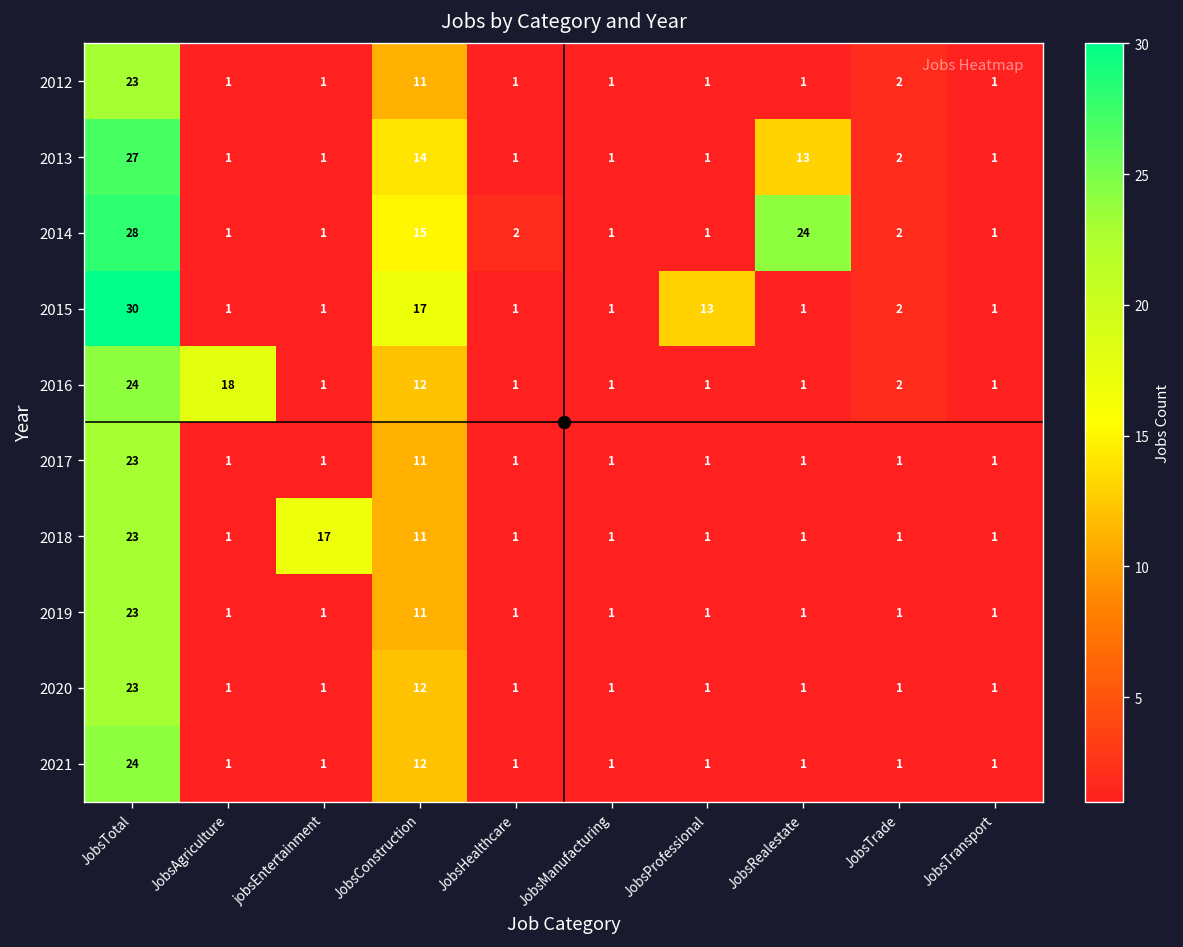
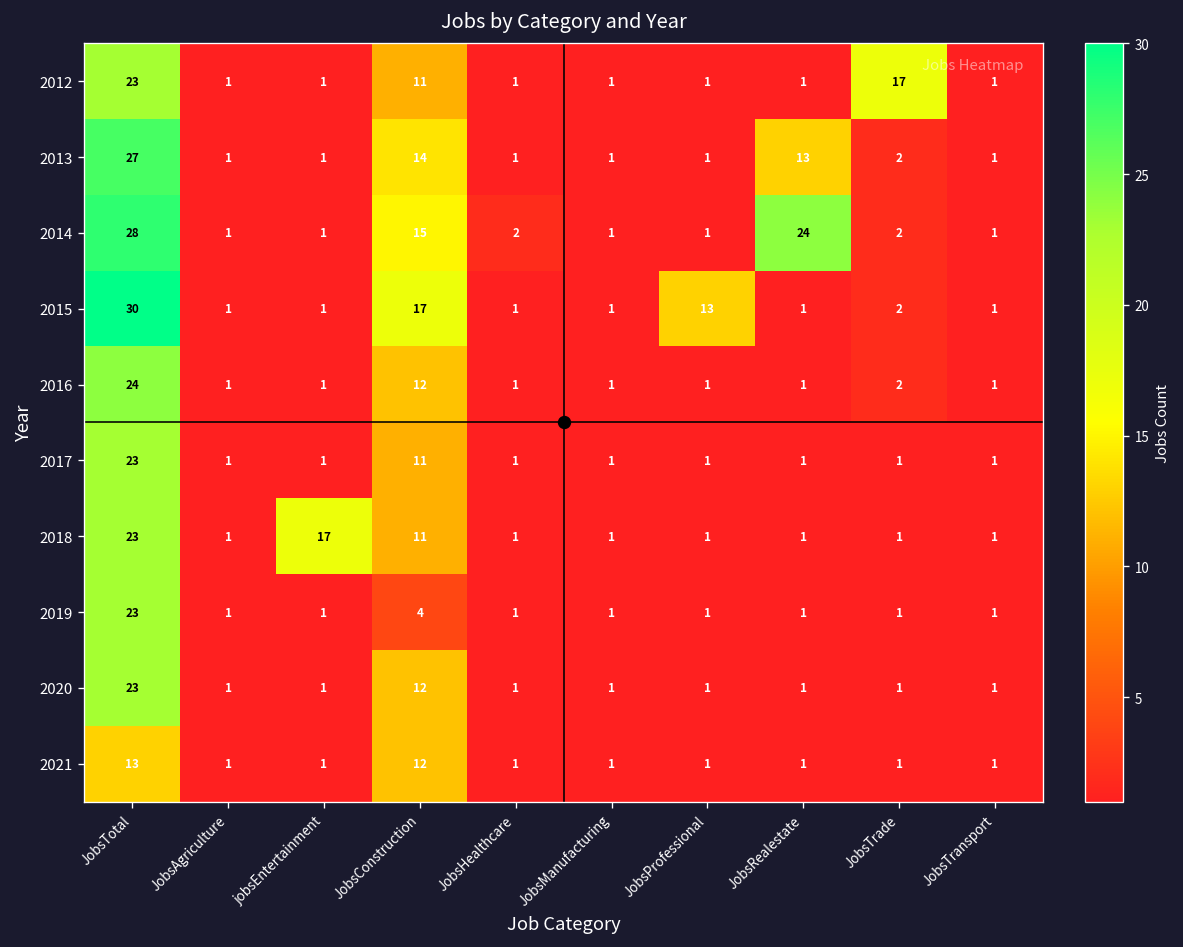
  {
    "2012": {
      "JobsTotal": 23,
      "JobsAgriculture": 1,
      "jobsEntertainment": 1,
      "JobsConstruction": 11,
      "JobsHealthcare": 1,
      "JobsManufacturing": 1,
      "JobsProfessional": 1,
      "JobsRealestate": 1,
-     "JobsTrade": 2
+     "JobsTrade": 17
    },
    "2013": {
      "JobsTotal": 27,
      "JobsAgriculture": 1,
      "jobsEntertainment": 1,
      "JobsConstruction": 14,
      "JobsHealthcare": 1,
      "JobsManufacturing": 1,
      "JobsProfessional": 1,
      "JobsRealestate": 13,
      "JobsTrade": 2,
      "JobsTransport": 1
    },
    "2014": {
      "JobsTotal": 28,
      "JobsAgriculture": 1,
      "jobsEntertainment": 1,
      "JobsConstruction": 15,
      "JobsHealthcare": 2,
      "JobsManufacturing": 1,
      "JobsProfessional": 1,
      "JobsRealestate": 24,
      "JobsTrade": 2,
      "JobsTransport": 1
    },
    "2015": {
      "JobsTotal": 30,
      "JobsAgriculture": 1,
      "jobsEntertainment": 1,
      "JobsConstruction": 17,
      "JobsHealthcare": 1,
      "JobsManufacturing": 1,
      "JobsProfessional": 13,
      "JobsRealestate": 1,
      "JobsTrade": 2,
      "JobsTransport": 1
    },
    "2016": {
      "JobsTotal": 24,
-     "JobsAgriculture": 18,
+     "JobsAgriculture": 1,
      "jobsEntertainment": 1,
      "JobsConstruction": 12,
      "JobsHealthcare": 1,
      "JobsManufacturing": 1,
      "JobsProfessional": 1,
      "JobsRealestate": 1,
      "JobsTrade": 2,
      "JobsTransport": 1
    },
    "2017": {
      "JobsTotal": 23,
      "JobsAgriculture": 1,
      "jobsEntertainment": 1,
      "JobsConstruction": 11,
      "JobsHealthcare": 1,
      "JobsManufacturing": 1,
      "JobsProfessional": 1,
      "JobsRealestate": 1,
      "JobsTrade": 1,
      "JobsTransport": 1
    },
    "2018": {
      "JobsTotal": 23,
      "JobsAgriculture": 1,
      "jobsEntertainment": 17,
      "JobsConstruction": 11,
      "JobsHealthcare": 1,
      "JobsManufacturing": 1,
      "JobsProfessional": 1,
      "JobsRealestate": 1,
      "JobsTrade": 1,
      "JobsTransport": 1
    },
    "2019": {
      "JobsTotal": 23,
      "JobsAgriculture": 1,
      "jobsEntertainment": 1,
-     "JobsConstruction": 11,
+     "JobsConstruction": 4,
      "JobsHealthcare": 1,
      "JobsManufacturing": 1,
      "JobsProfessional": 1,
      "JobsRealestate": 1,
      "JobsTrade": 1,
      "JobsTransport": 1
    },
    "2020": {
      "JobsTotal": 23,
      "JobsAgriculture": 1,
      "jobsEntertainment": 1,
      "JobsConstruction": 12,
      "JobsHealthcare": 1,
      "JobsManufacturing": 1,
      "JobsProfessional": 1,
      "JobsRealestate": 1,
      "JobsTrade": 1,
      "JobsTransport": 1
    },
    "2021": {
-     "JobsTotal": 24,
+     "JobsTotal": 13,
      "JobsAgriculture": 1,
      "jobsEntertainment": 1,
      "JobsConstruction": 12,
      "JobsHealthcare": 1,
      "JobsManufacturing": 1,
      "JobsProfessional": 1,
      "JobsRealestate": 1,
      "JobsTrade": 1,
      "JobsTransport": 1
    }
  }
